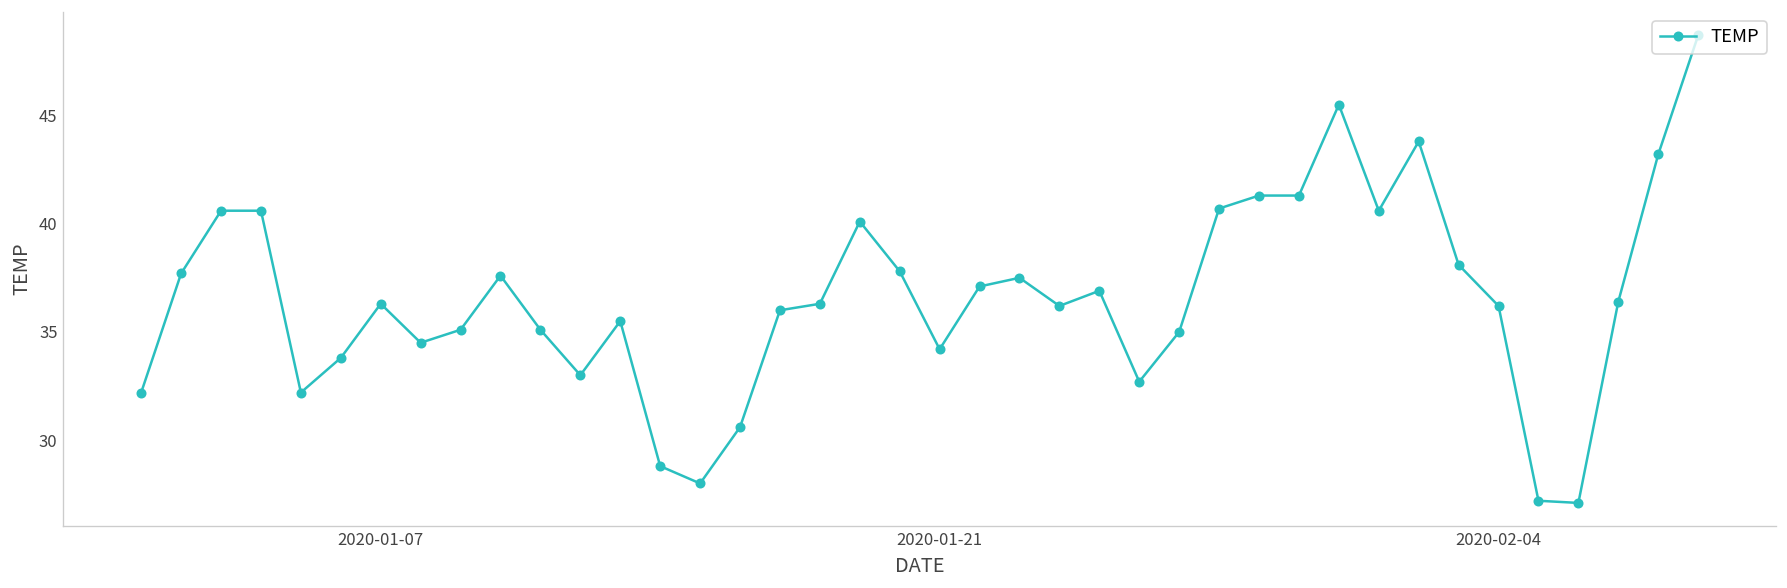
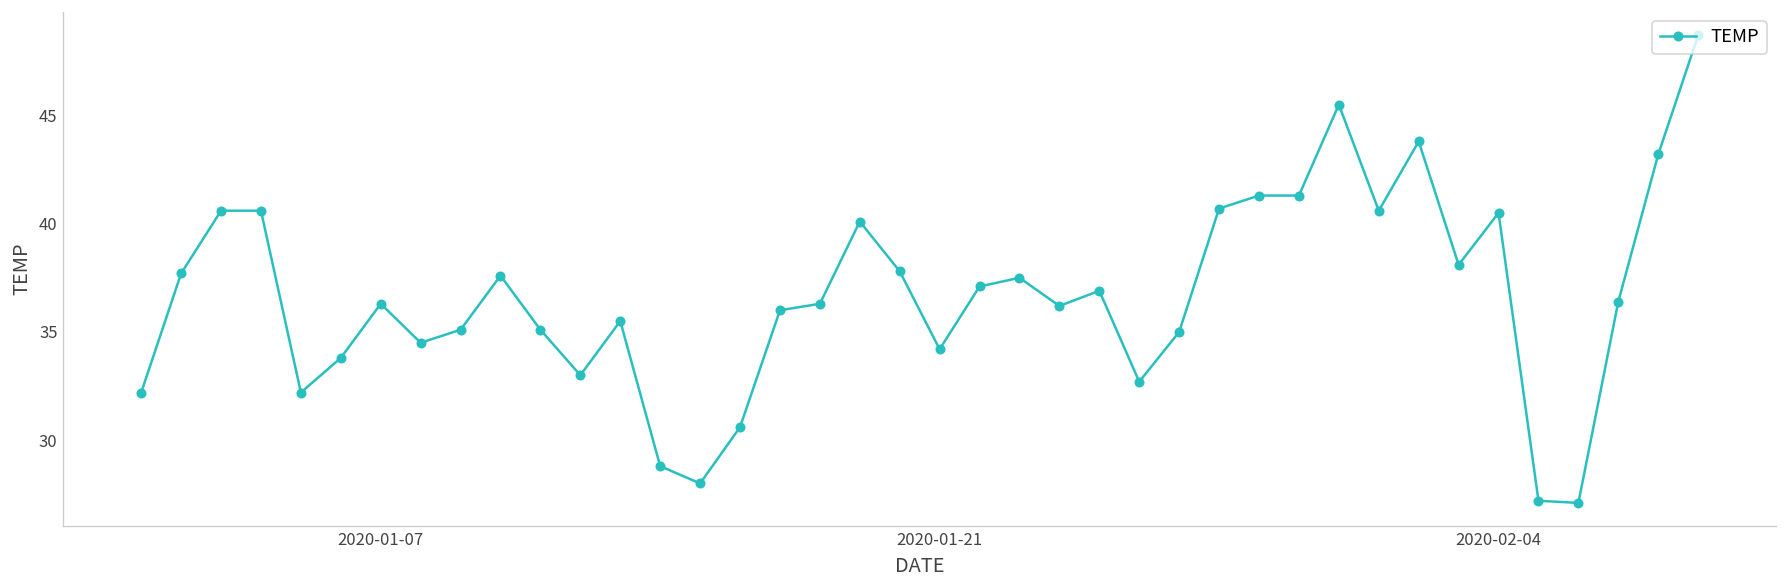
  {
    "2020-01-07": 36.3,
    "2020-01-21": 34.2,
-   "2020-02-04": 36.2
+   "2020-02-04": 40.5
  }
